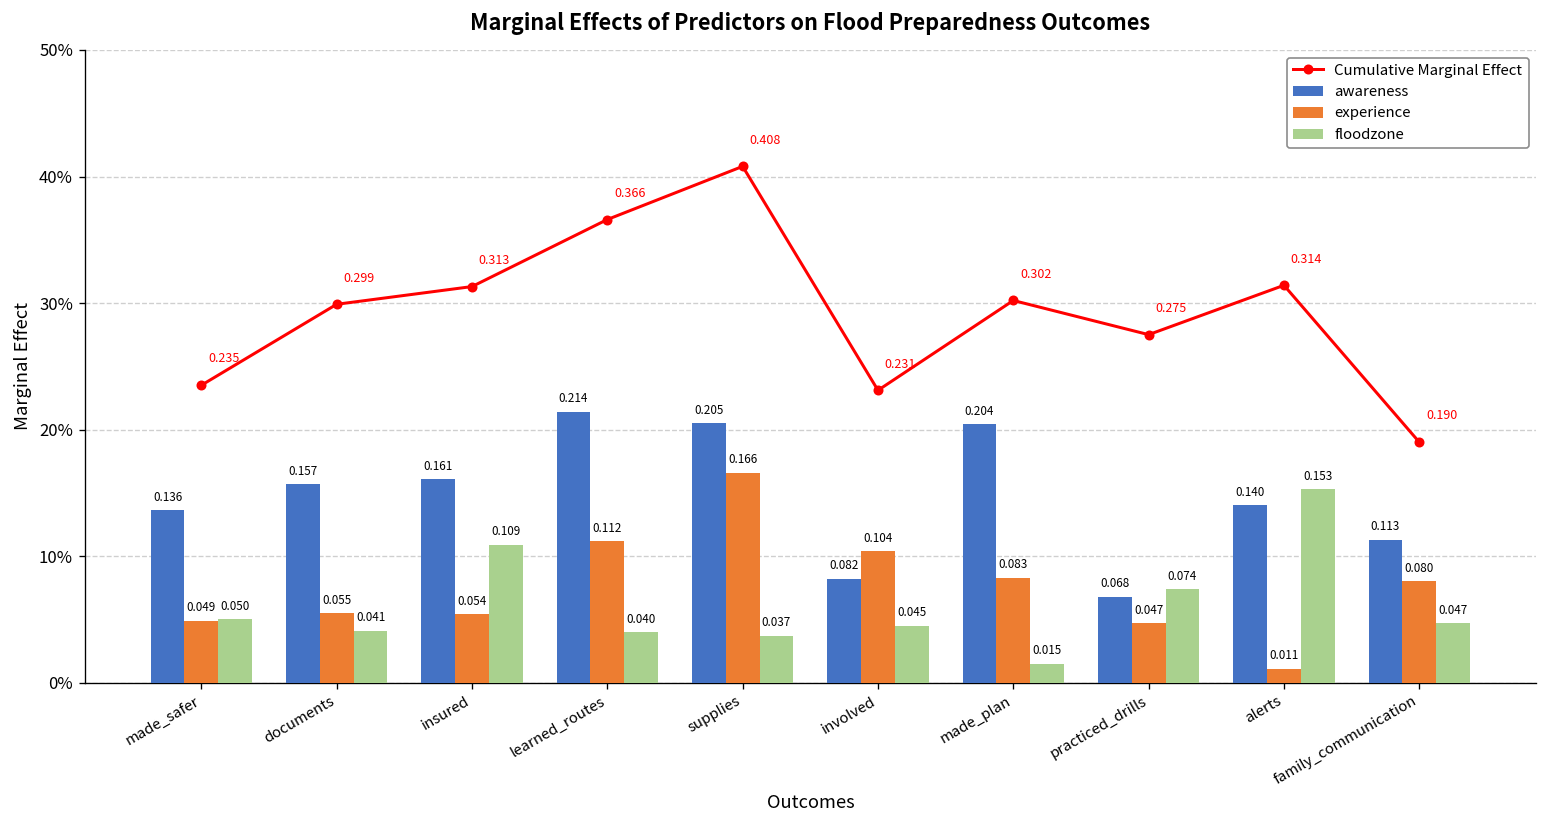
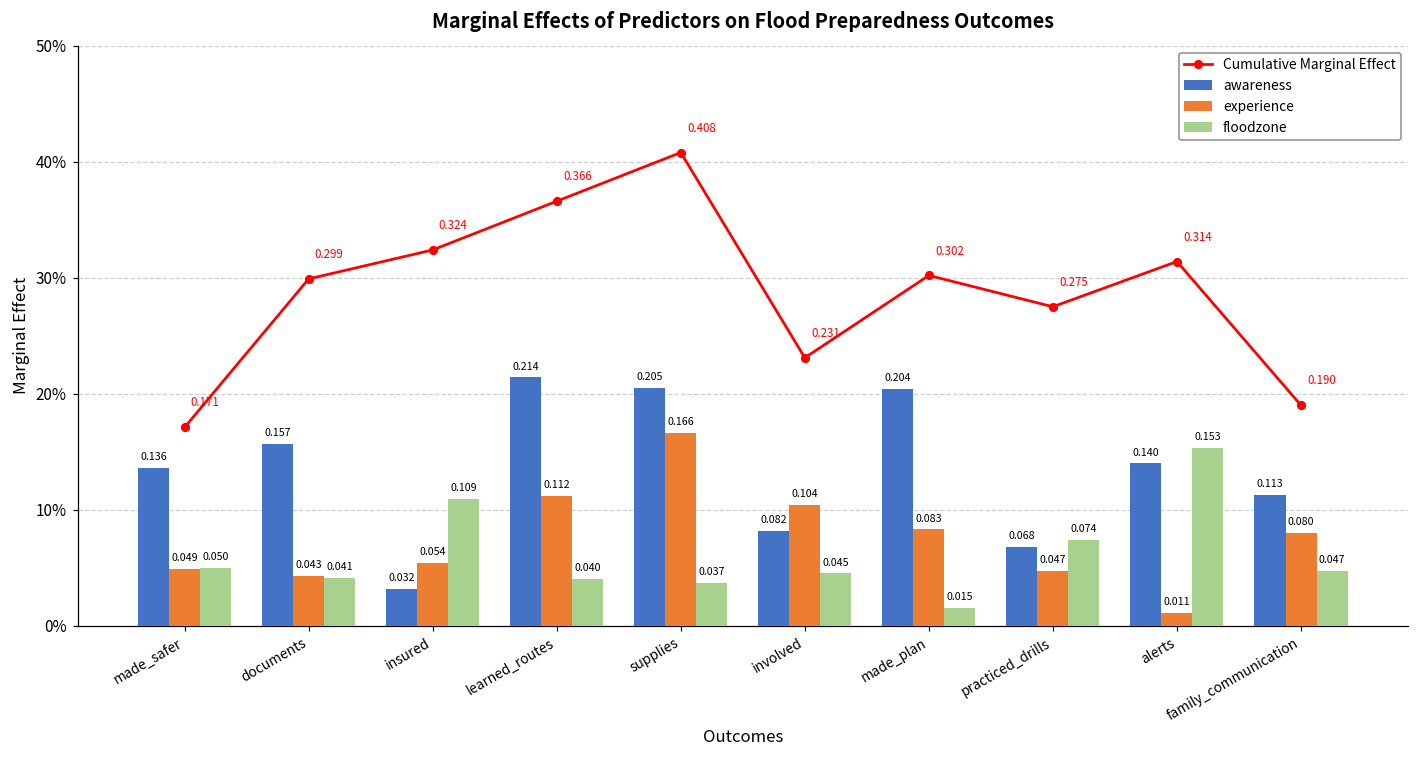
  {
    "awareness": {
      "made_safer": 0.136,
      "documents": 0.157,
-     "insured": 0.161,
+     "insured": 0.032,
      "learned_routes": 0.214,
      "supplies": 0.205,
      "involved": 0.082,
      "made_plan": 0.204,
      "practiced_drills": 0.068,
      "alerts": 0.140,
      "family_communication": 0.113
    },
    "Cumulative Marginal Effect": {
-     "made_safer": 0.235,
+     "made_safer": 0.171,
      "documents": 0.299,
-     "insured": 0.313,
+     "insured": 0.324,
      "learned_routes": 0.366,
      "supplies": 0.408,
      "involved": 0.231,
      "made_plan": 0.302,
      "practiced_drills": 0.275,
      "alerts": 0.314,
      "family_communication": 0.190
    },
    "experience": {
      "made_safer": 0.049,
-     "documents": 0.055,
+     "documents": 0.043,
      "insured": 0.054,
      "learned_routes": 0.112,
      "supplies": 0.166,
      "involved": 0.104,
      "made_plan": 0.083,
      "practiced_drills": 0.047,
      "alerts": 0.011,
      "family_communication": 0.080
    },
    "floodzone": {
      "made_safer": 0.050,
      "documents": 0.041,
      "insured": 0.109,
      "learned_routes": 0.040,
      "supplies": 0.037,
      "involved": 0.045,
      "made_plan": 0.015,
      "practiced_drills": 0.074,
      "alerts": 0.153,
      "family_communication": 0.047
    }
  }
